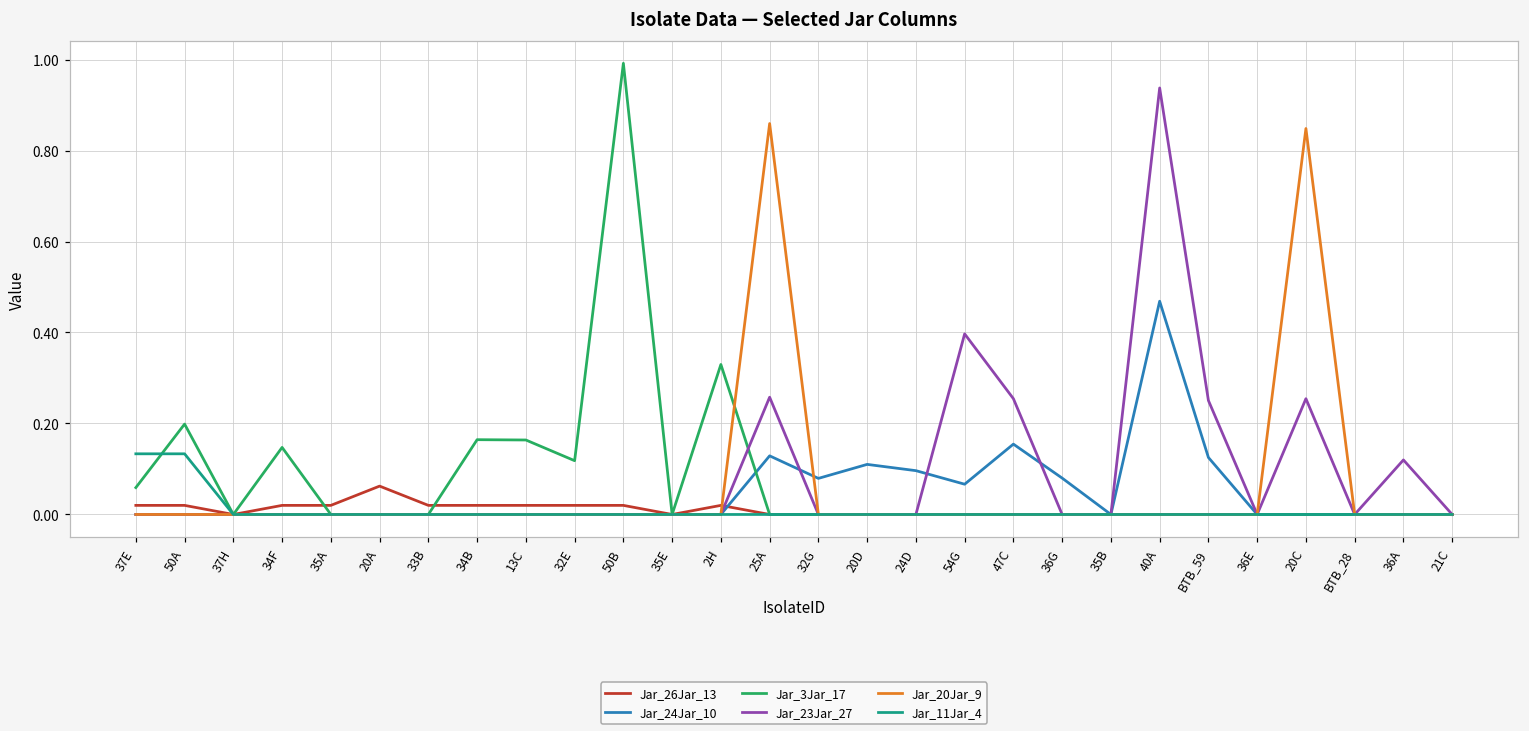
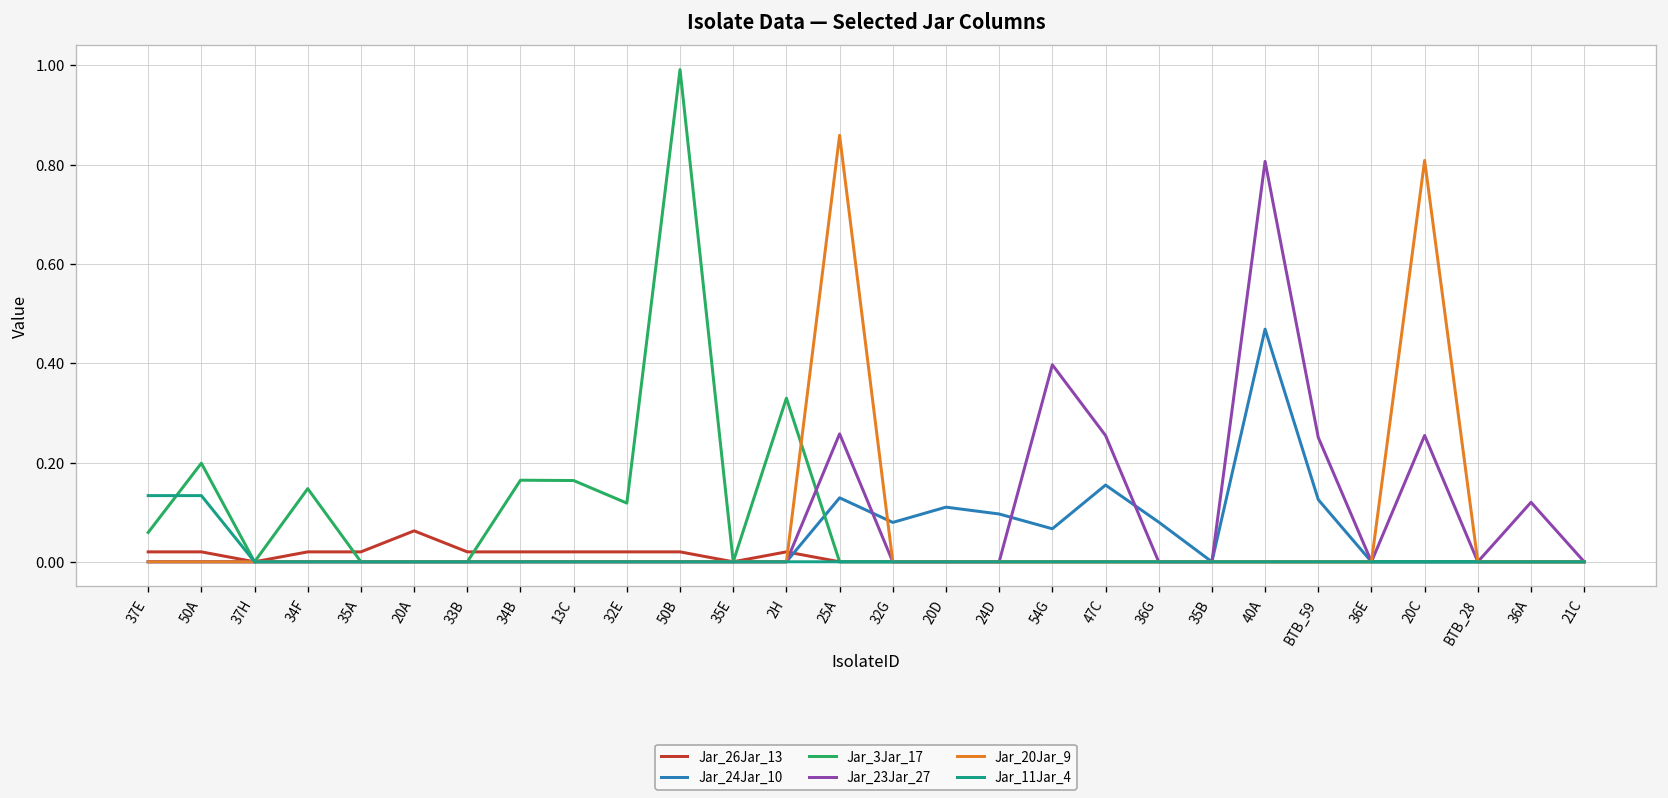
  {
    "Jar_26Jar_13": {
      "37E": 0.02,
      "50A": 0.02,
      "34F": 0.02,
      "35A": 0.02,
      "20A": 0.06,
      "33B": 0.02,
      "34B": 0.02,
      "13C": 0.02,
      "32E": 0.02,
      "50B": 0.02,
      "2H": 0.02
    },
    "Jar_24Jar_10": {
      "25A": 0.13,
      "32G": 0.08,
      "20D": 0.11,
      "24D": 0.10,
      "54G": 0.07,
      "47C": 0.15,
      "36G": 0.08,
      "40A": 0.47,
      "BTB_59": 0.13
    },
    "Jar_23Jar_27": {
      "25A": 0.26,
      "54G": 0.40,
      "47C": 0.25,
-     "40A": 0.94,
+     "40A": 0.81,
      "BTB_59": 0.25,
      "20C": 0.25,
      "36A": 0.12
    },
    "Jar_20Jar_9": {
      "25A": 0.86,
-     "20C": 0.85
+     "20C": 0.81
    }
  }
